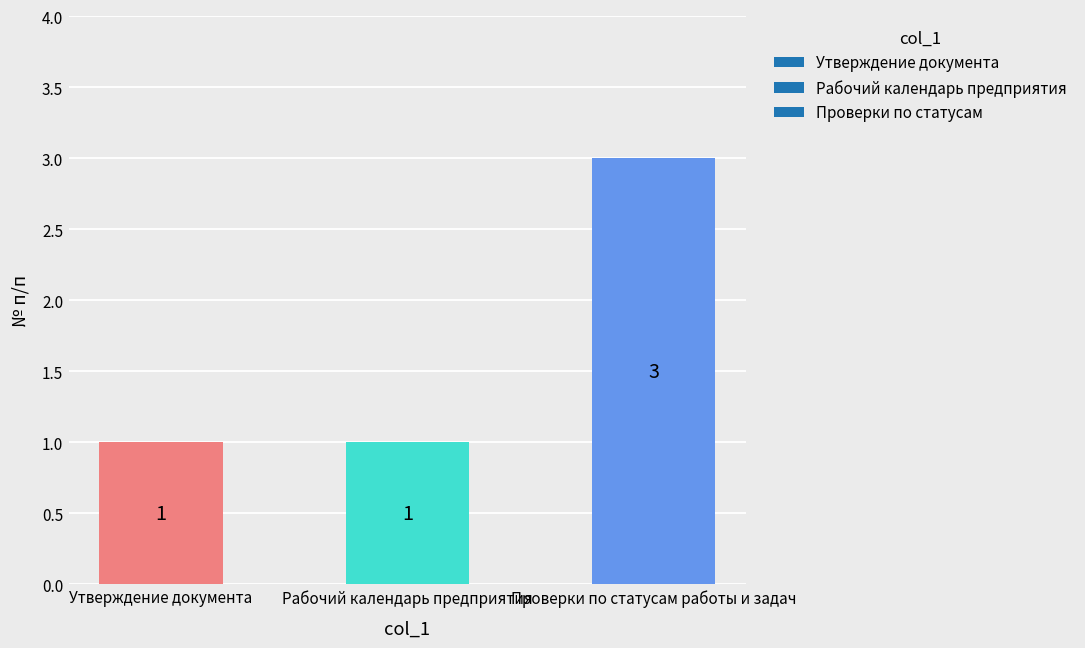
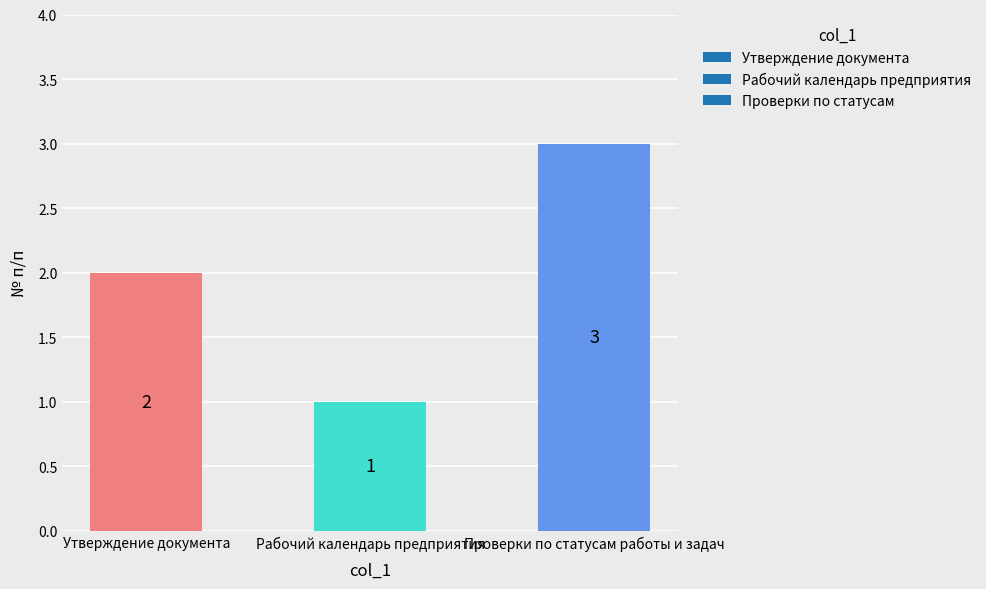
  {
-   "Утверждение документа": 1,
+   "Утверждение документа": 2,
    "Рабочий календарь предприятия": 1,
    "Проверки по статусам работы и задач": 3
  }
